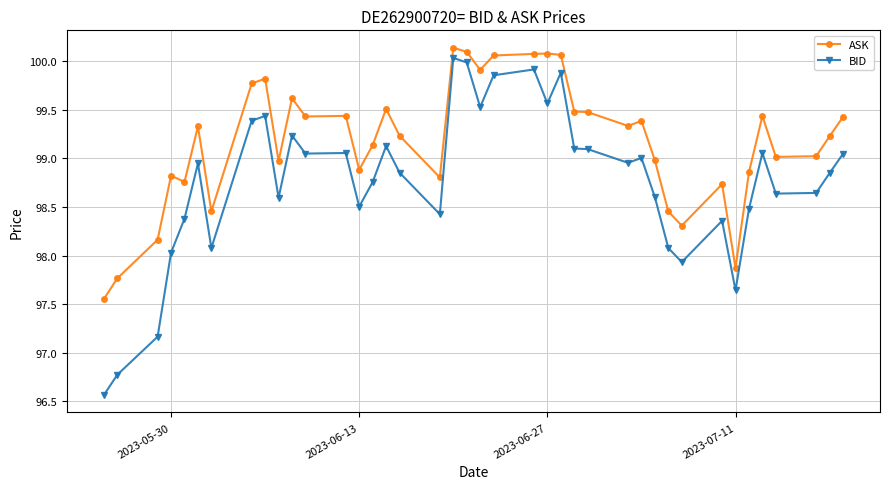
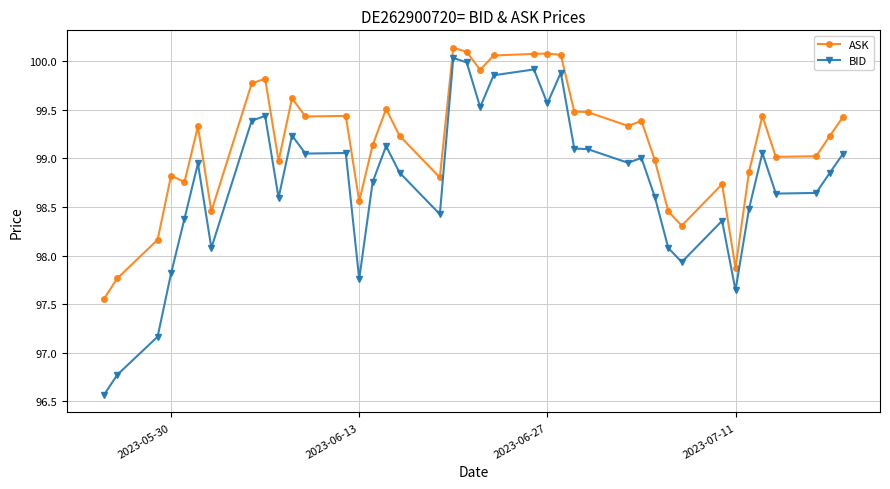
  {
    "ASK": {
      "2023-05-30": 98.8,
-     "2023-06-13": 98.9,
+     "2023-06-13": 98.6,
      "2023-06-27": 100.1,
      "2023-07-11": 97.9
    },
    "BID": {
-     "2023-05-30": 98.0,
-     "2023-06-13": 98.5,
+     "2023-05-30": 97.8,
+     "2023-06-13": 97.8,
      "2023-06-27": 99.6,
      "2023-07-11": 97.6
    }
  }
